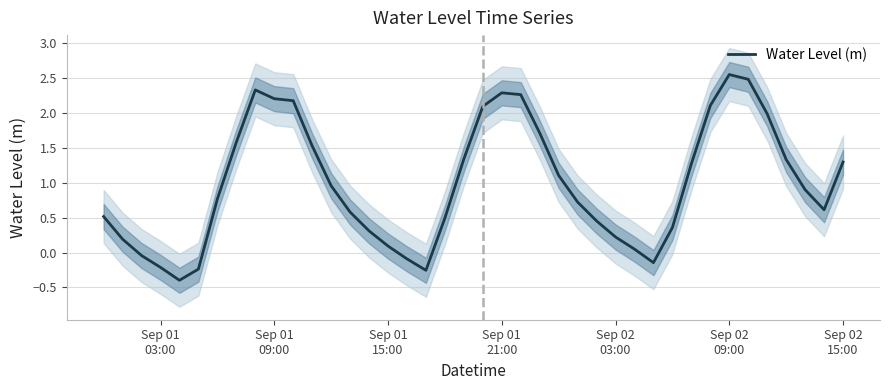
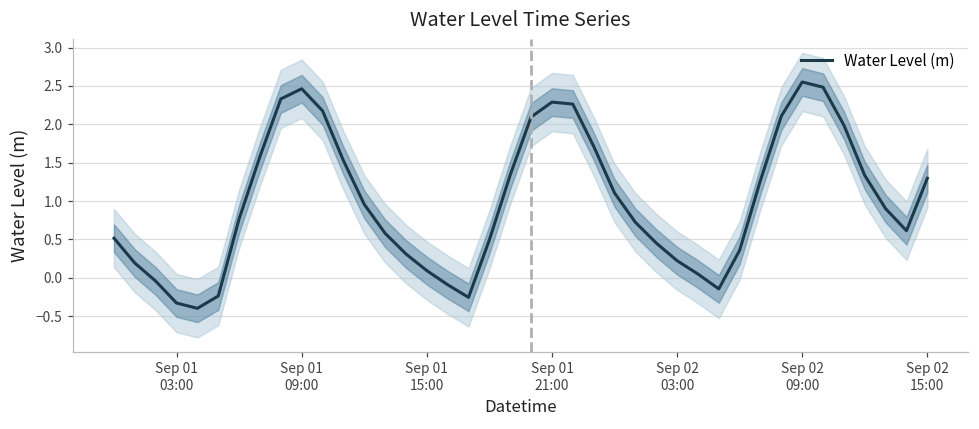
  {
    "Water Level (m)": {
-     "Sep 01 03:00": -0.2,
-     "Sep 01 09:00": 2.2,
+     "Sep 01 03:00": -0.3,
+     "Sep 01 09:00": 2.5,
      "Sep 01 15:00": 0.1,
      "Sep 01 21:00": 2.3,
      "Sep 02 03:00": 0.2,
      "Sep 02 09:00": 2.6,
      "Sep 02 15:00": 1.3
    }
  }
